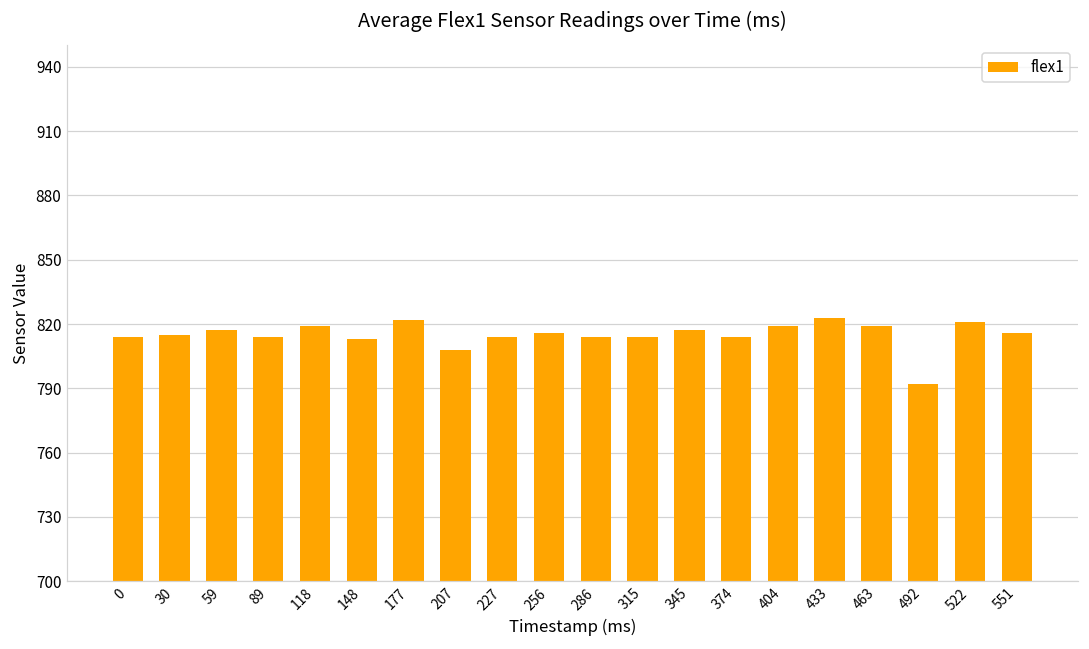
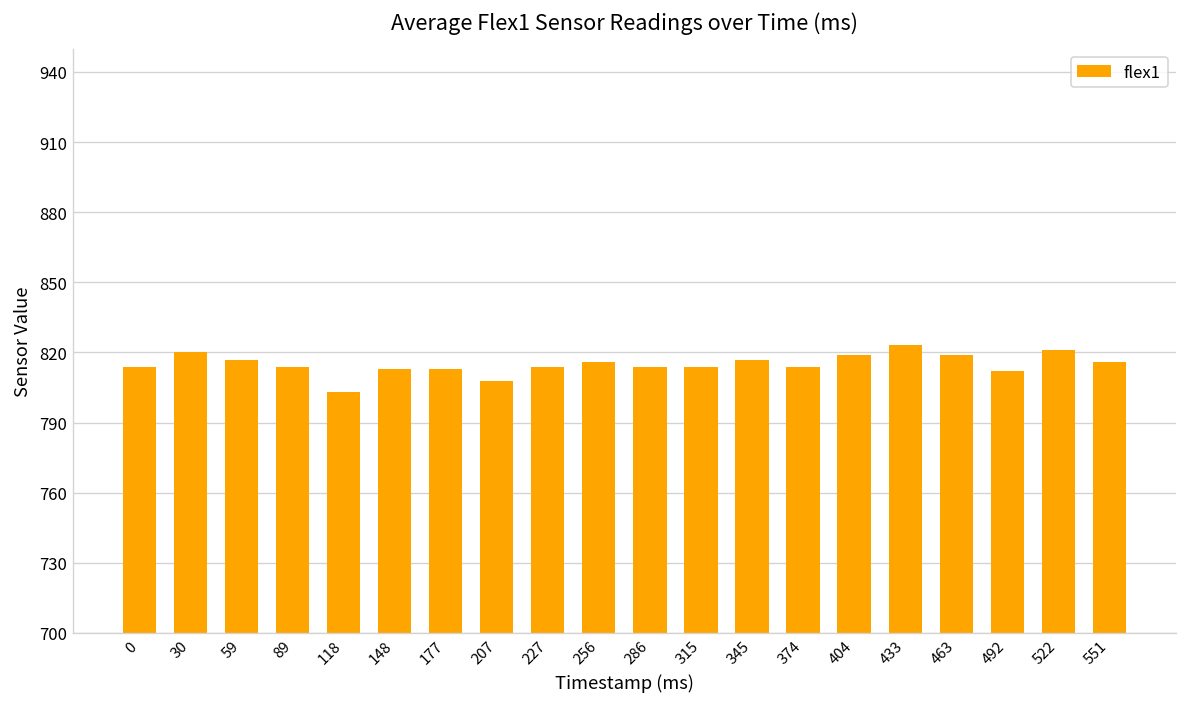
  {
    "0": 814,
-   "30": 815,
+   "30": 820,
    "59": 817,
    "89": 814,
-   "118": 819,
+   "118": 803,
    "148": 813,
-   "177": 822,
+   "177": 813,
    "207": 808,
    "227": 814,
    "256": 816,
    "286": 814,
    "315": 814,
    "345": 817,
    "374": 814,
    "404": 819,
    "433": 823,
    "463": 819,
-   "492": 792,
+   "492": 812,
    "522": 821,
    "551": 816
  }
